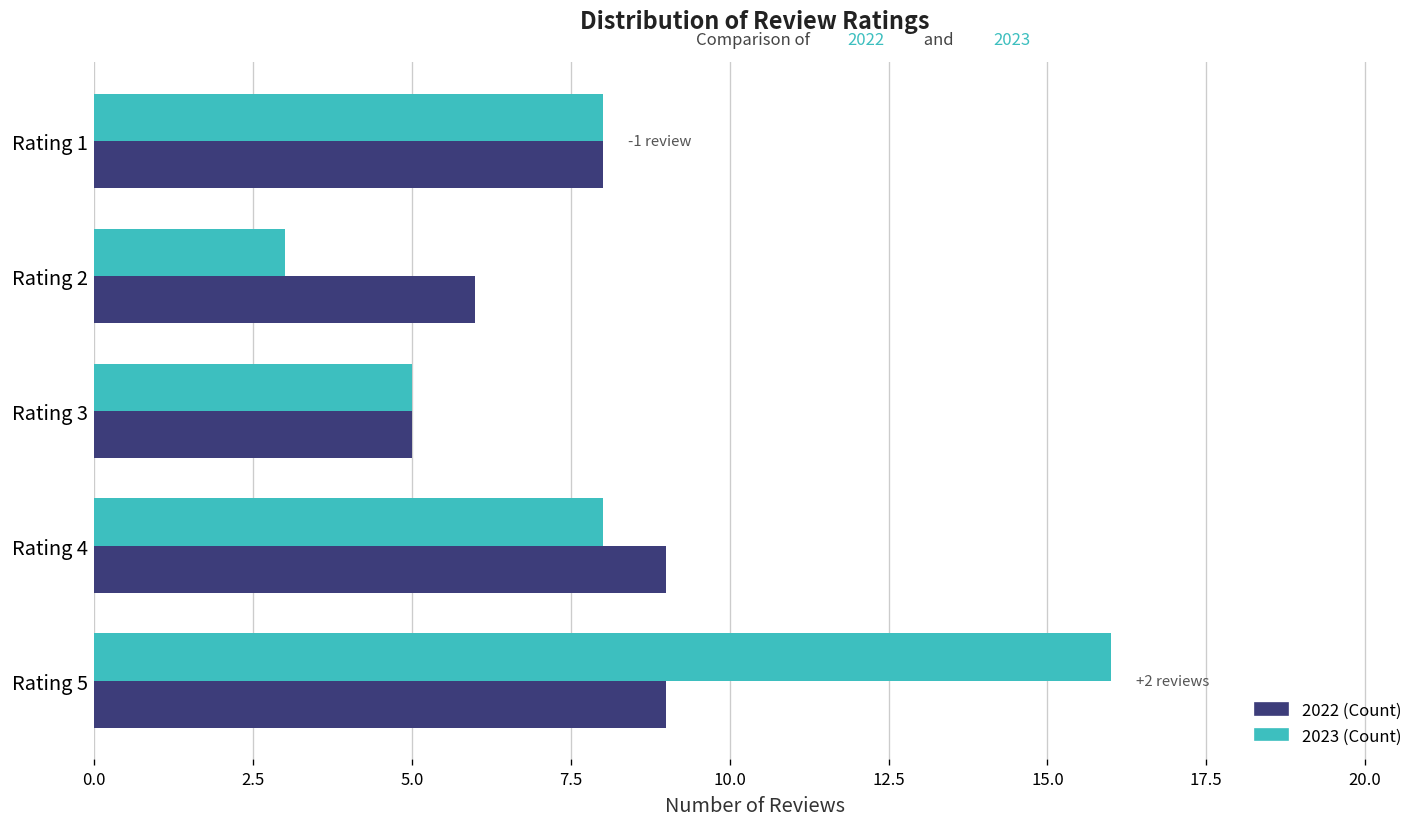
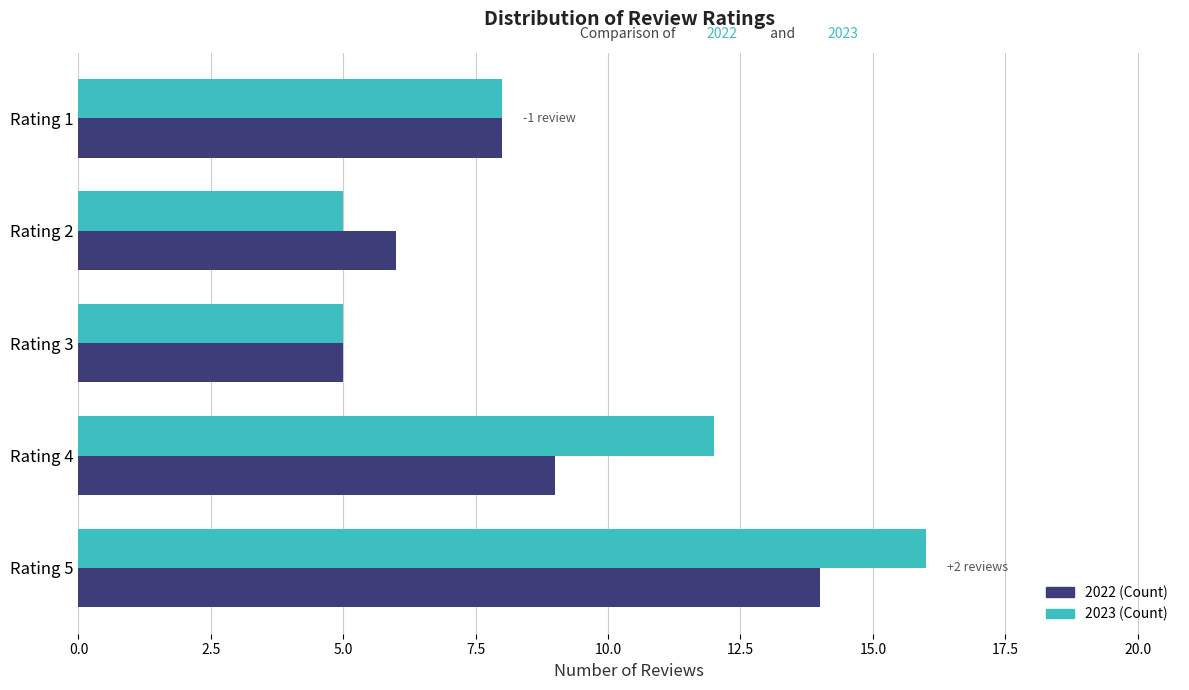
  {
    "2022 (Count)": {
      "Rating 2": 6,
      "Rating 3": 5,
      "Rating 4": 9,
-     "Rating 5": 9
+     "Rating 5": 14
    },
    "2023 (Count)": {
-     "Rating 2": 3,
+     "Rating 2": 5,
      "Rating 3": 5,
-     "Rating 4": 8
+     "Rating 4": 12
    }
  }
